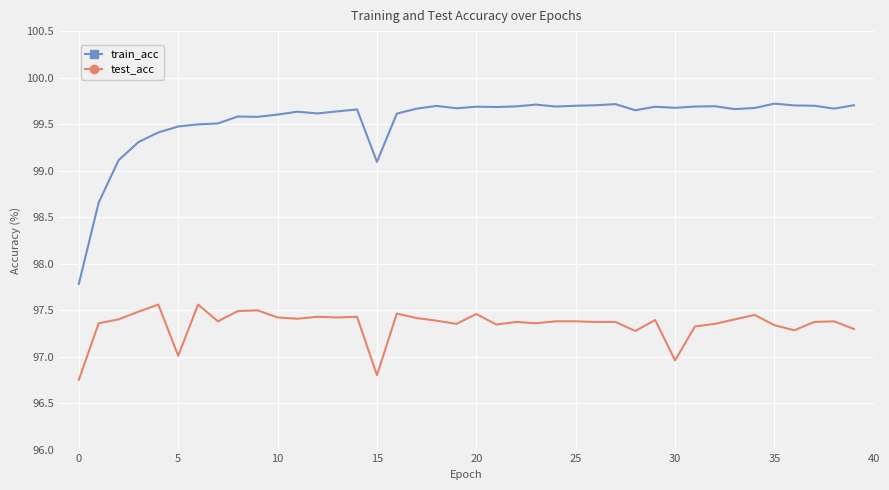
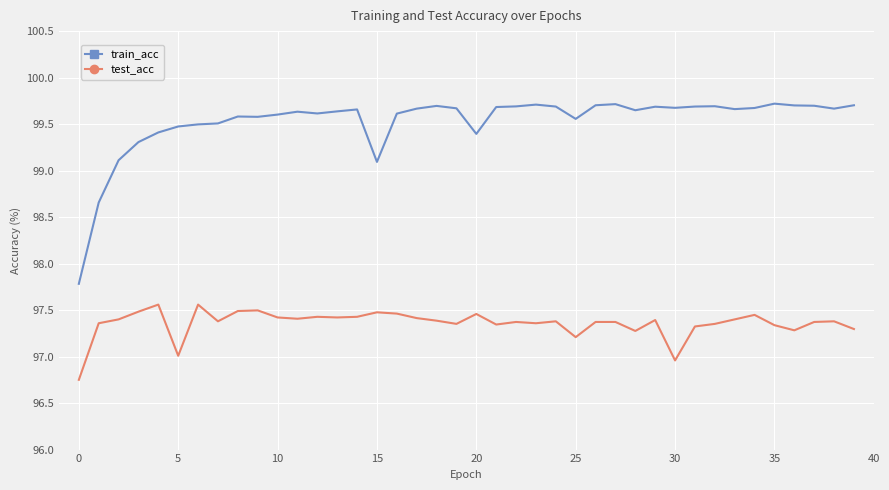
  {
    "train_acc": {
      "0": 97.8,
      "5": 99.5,
      "10": 99.6,
      "15": 99.1,
-     "20": 99.7,
-     "25": 99.7,
+     "20": 99.4,
+     "25": 99.6,
      "30": 99.7,
      "35": 99.7
    },
    "test_acc": {
      "0": 96.8,
      "5": 97.0,
      "10": 97.4,
-     "15": 96.8,
+     "15": 97.5,
      "20": 97.5,
-     "25": 97.4,
+     "25": 97.2,
      "30": 97.0,
      "35": 97.3
    }
  }
